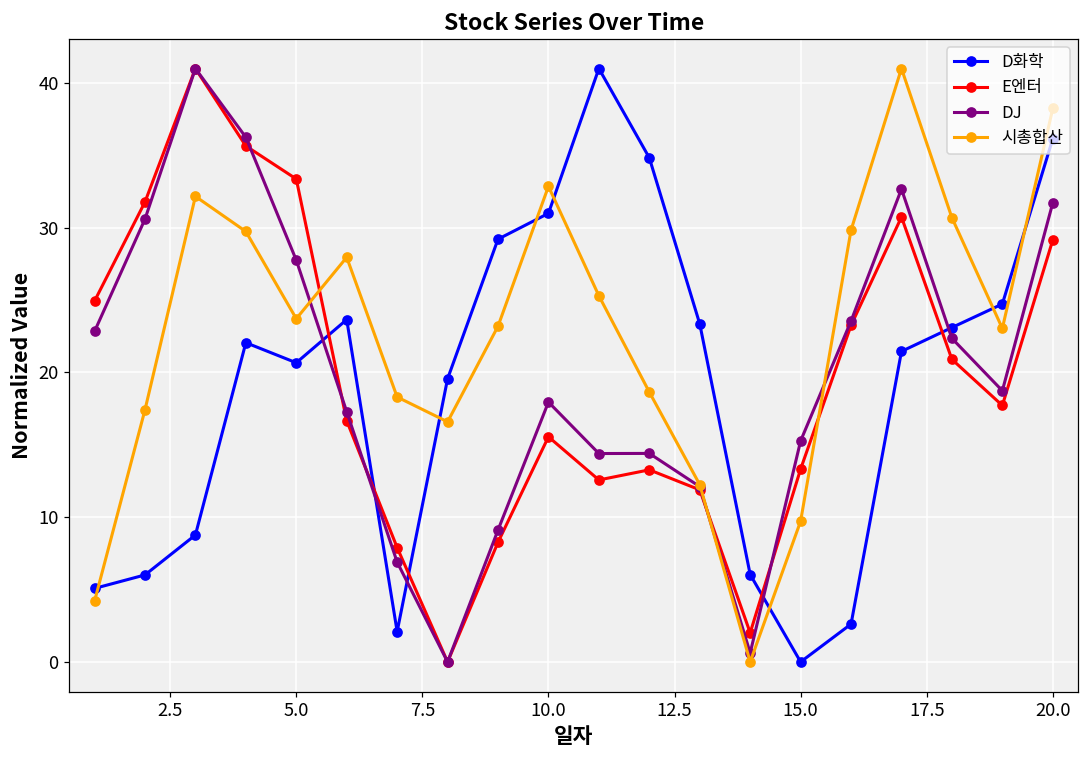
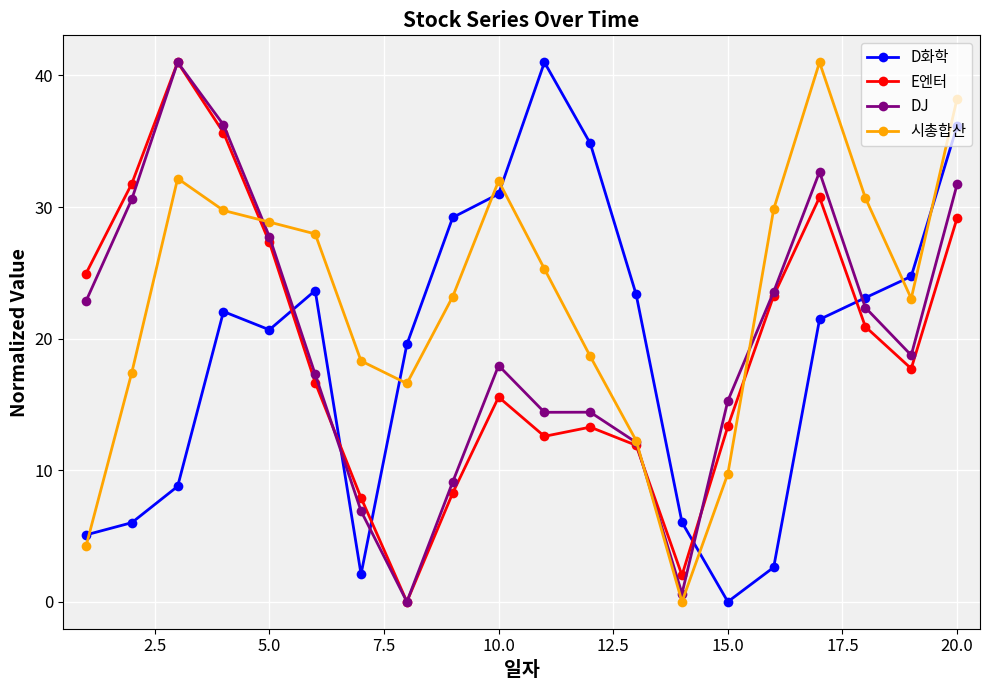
  {
    "D화학": {
      "5.0": 20.7,
      "10.0": 31.0,
      "15.0": 0.0
    },
    "E엔터": {
-     "5.0": 33.4,
+     "5.0": 27.3,
      "10.0": 15.6,
      "15.0": 13.3,
      "20.0": 29.2
    },
    "DJ": {
      "5.0": 27.8,
      "10.0": 18.0,
      "15.0": 15.3,
      "20.0": 31.7
    },
    "시총합산": {
-     "5.0": 23.7,
-     "10.0": 32.9,
+     "5.0": 28.9,
+     "10.0": 32.0,
      "15.0": 9.7
    }
  }
